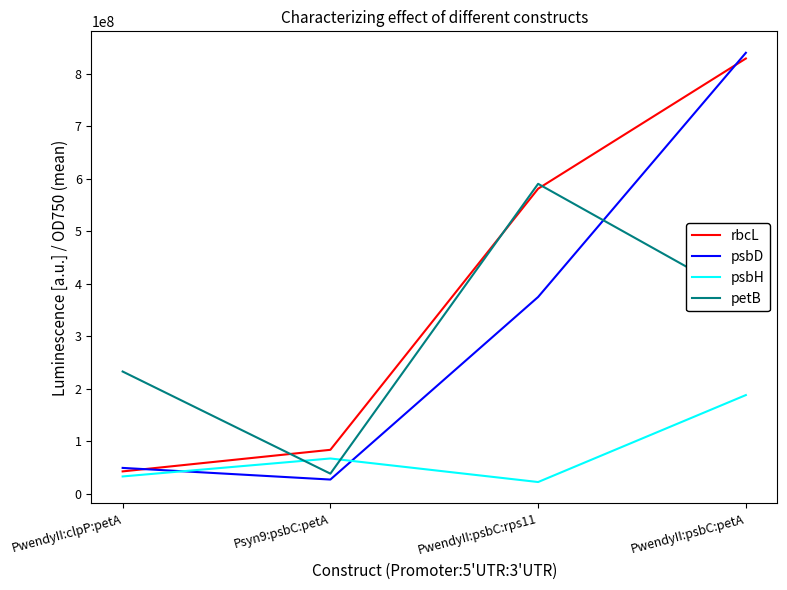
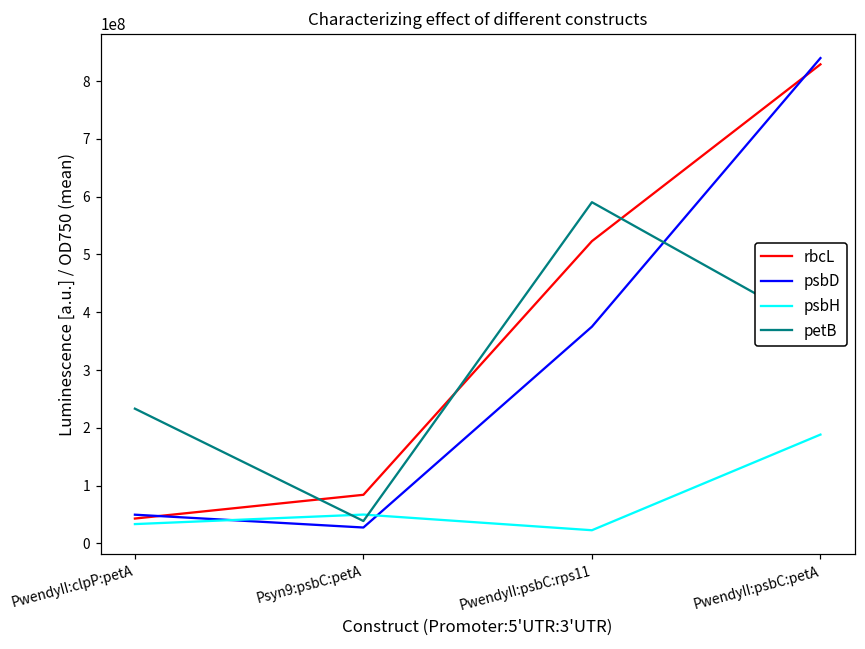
  {
    "rbcL": {
      "PwendyII:clpP:petA": 40000000,
      "Psyn9:psbC:petA": 80000000,
-     "PwendyII:psbC:rps11": 580000000,
+     "PwendyII:psbC:rps11": 520000000,
      "PwendyII:psbC:petA": 830000000
    },
    "psbD": {
      "PwendyII:clpP:petA": 50000000,
      "Psyn9:psbC:petA": 30000000,
      "PwendyII:psbC:rps11": 380000000,
      "PwendyII:psbC:petA": 840000000
    },
    "psbH": {
      "PwendyII:clpP:petA": 30000000,
-     "Psyn9:psbC:petA": 70000000,
+     "Psyn9:psbC:petA": 50000000,
      "PwendyII:psbC:rps11": 20000000,
      "PwendyII:psbC:petA": 190000000
    },
    "petB": {
      "PwendyII:clpP:petA": 230000000,
      "Psyn9:psbC:petA": 40000000,
      "PwendyII:psbC:rps11": 590000000
    }
  }
